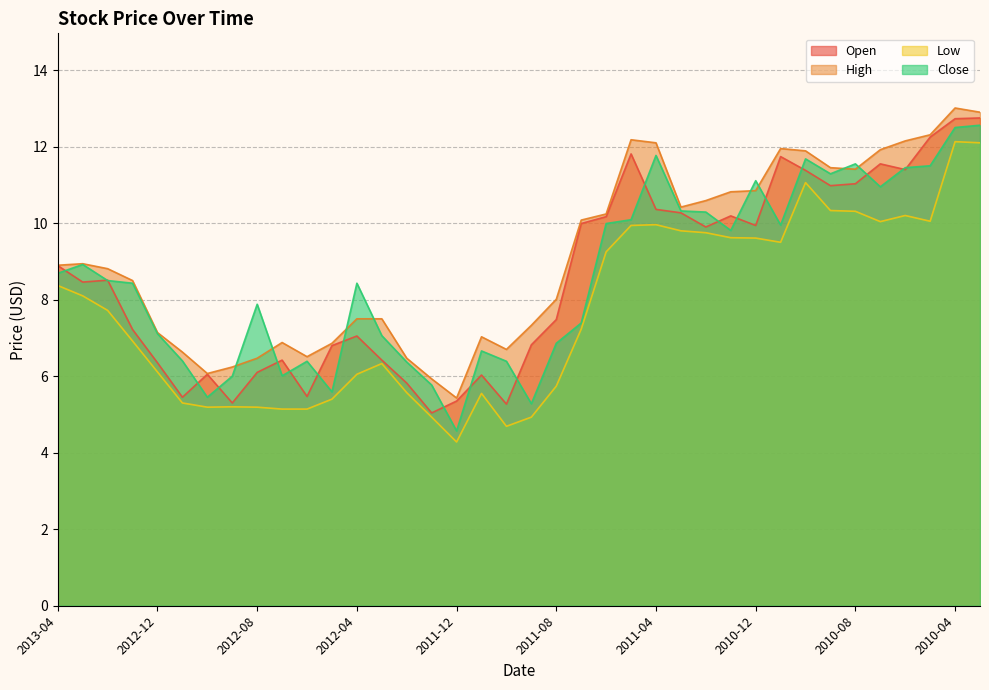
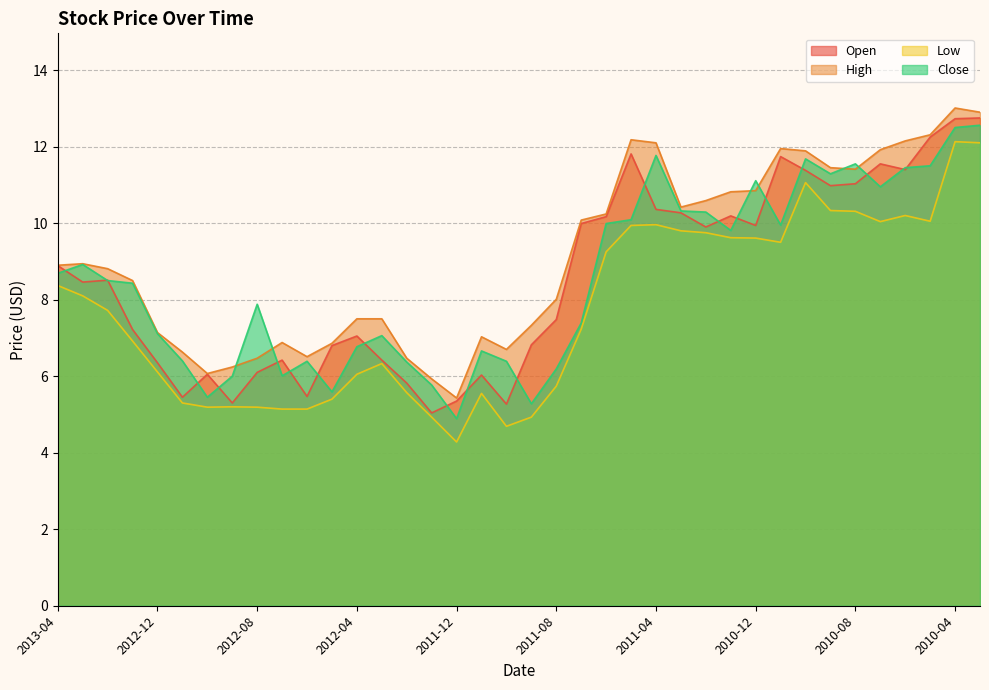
  {
    "Close": {
      "2013-04": 8.7,
      "2012-08": 7.9,
-     "2012-04": 8.4,
-     "2011-12": 4.6,
-     "2011-08": 6.9,
+     "2012-04": 6.8,
+     "2011-12": 4.9,
+     "2011-08": 6.2,
      "2011-04": 11.8,
      "2010-12": 11.1,
      "2010-08": 11.6,
      "2010-04": 12.5
    }
  }
